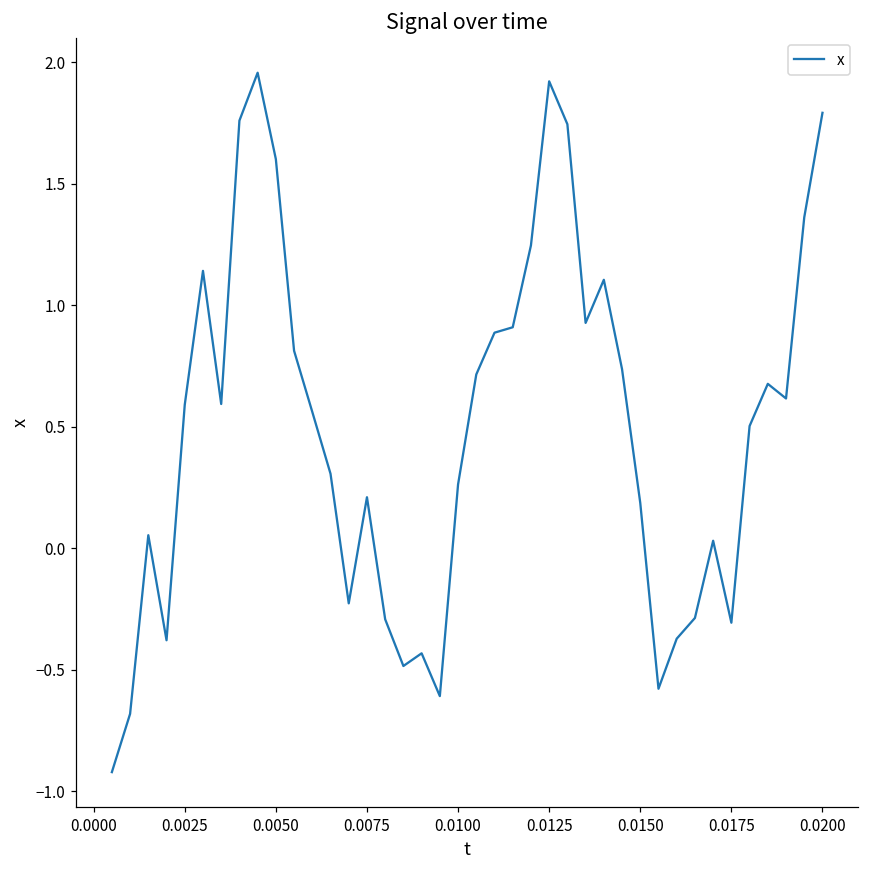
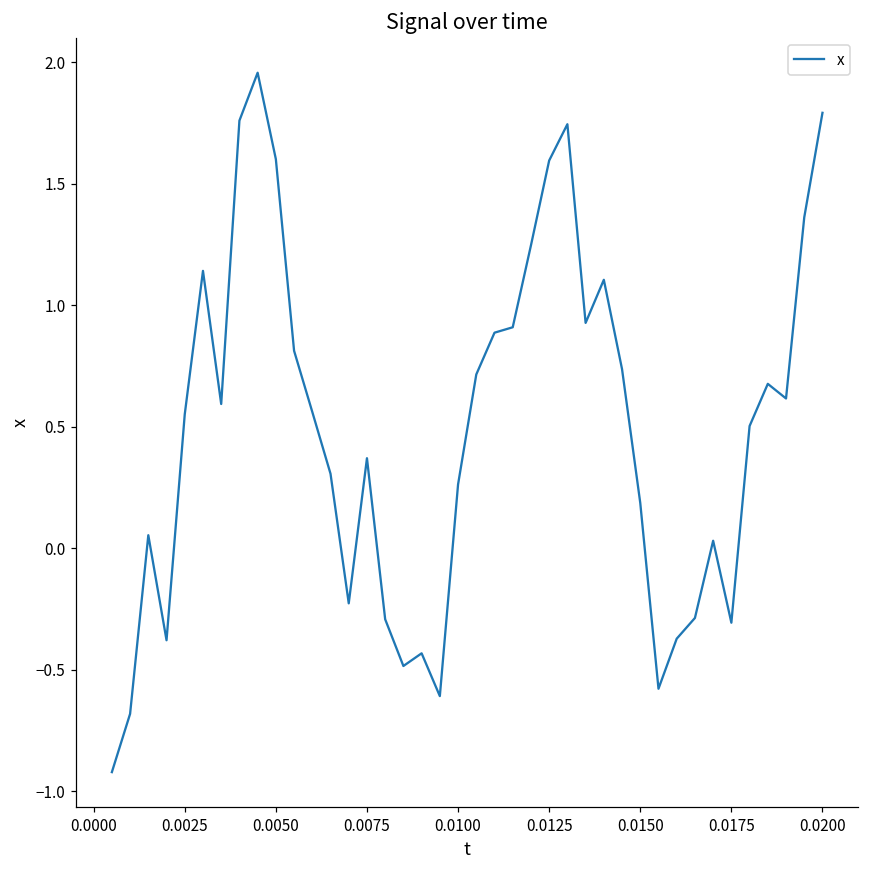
  {
-   "0.0025": 0.59,
+   "0.0025": 0.55,
    "0.0050": 1.60,
-   "0.0075": 0.21,
+   "0.0075": 0.37,
    "0.0100": 0.26,
-   "0.0125": 1.92,
+   "0.0125": 1.60,
    "0.0150": 0.19,
    "0.0175": -0.31,
    "0.0200": 1.79
  }
